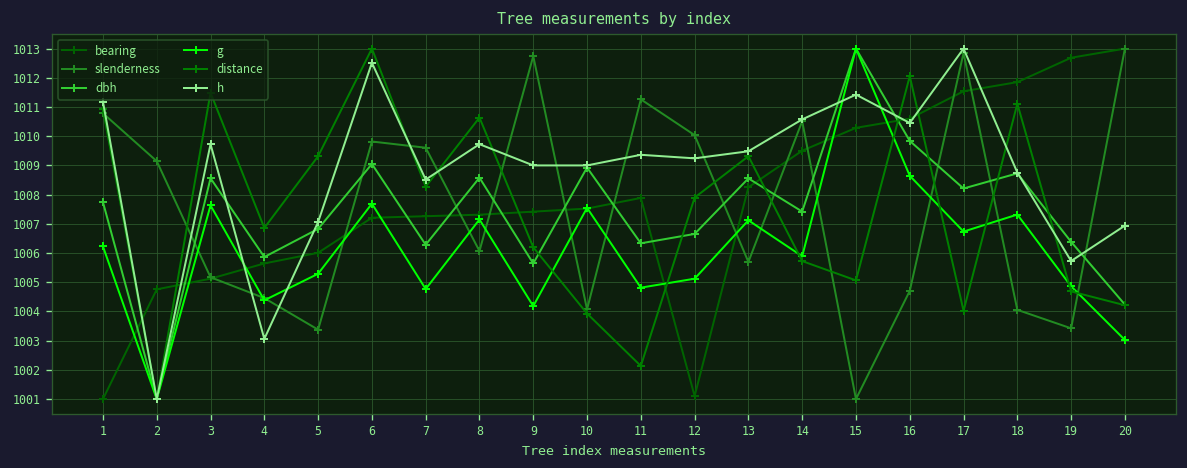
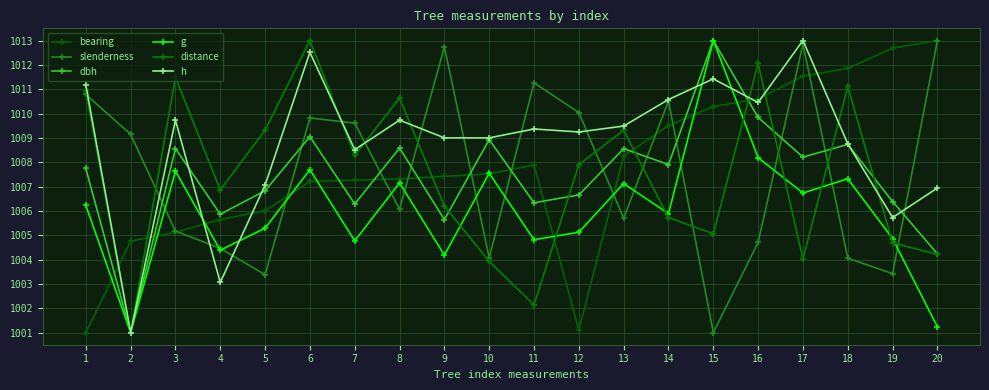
  {
    "dbh": {
      "1": 1007.7,
      "3": 1008.6,
      "4": 1005.9,
      "5": 1006.8,
      "6": 1009.0,
      "7": 1006.3,
      "8": 1008.6,
      "9": 1005.6,
      "11": 1006.3,
      "12": 1006.7,
      "13": 1008.6,
-     "14": 1007.4,
+     "14": 1007.9,
      "16": 1009.8,
      "17": 1008.2,
      "19": 1006.4
    },
    "g": {
      "1": 1006.2,
      "3": 1007.6,
      "5": 1005.3,
      "6": 1007.7,
      "7": 1004.8,
      "8": 1007.1,
      "9": 1004.2,
      "11": 1004.8,
      "12": 1005.1,
      "13": 1007.1,
      "14": 1005.9,
-     "16": 1008.6,
+     "16": 1008.2,
      "17": 1006.7,
      "18": 1007.3,
      "19": 1004.9,
-     "20": 1003.0
+     "20": 1001.2
    },
    "h": {
      "1": 1011.2,
      "3": 1009.7,
      "4": 1003.1,
      "5": 1007.1,
      "6": 1012.5,
      "7": 1008.5,
      "8": 1009.7,
      "9": 1009.0,
      "11": 1009.4,
      "12": 1009.2,
      "13": 1009.5,
      "15": 1011.4,
      "16": 1010.5,
      "17": 1013.0,
      "19": 1005.7,
      "20": 1006.9
    }
  }
